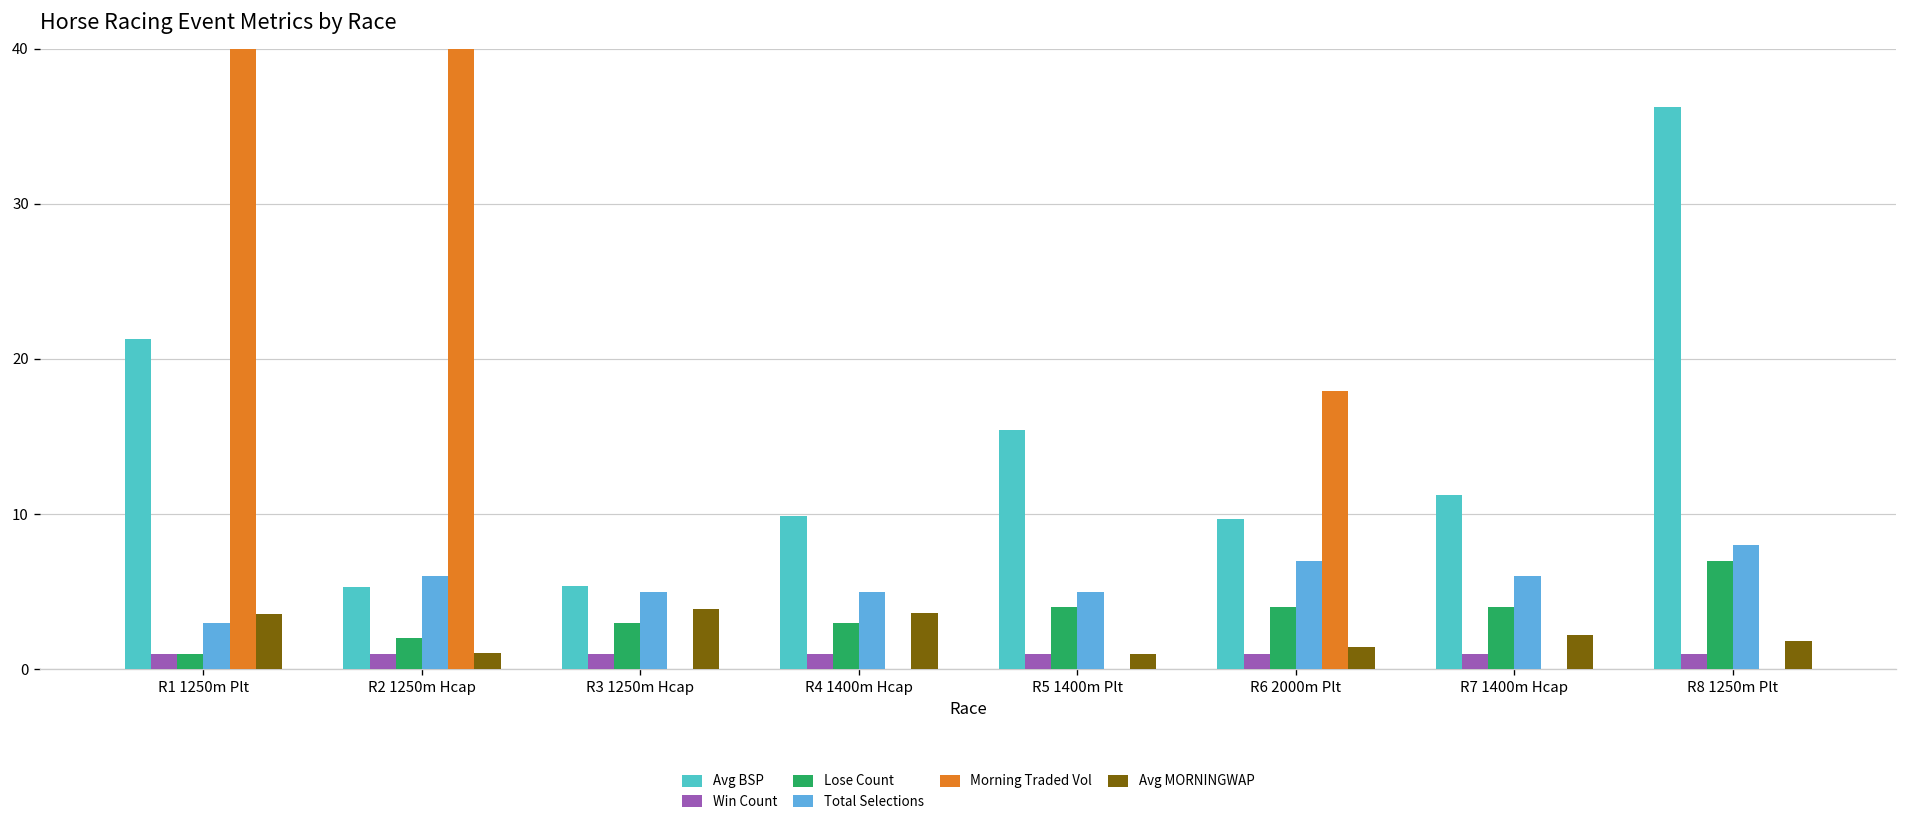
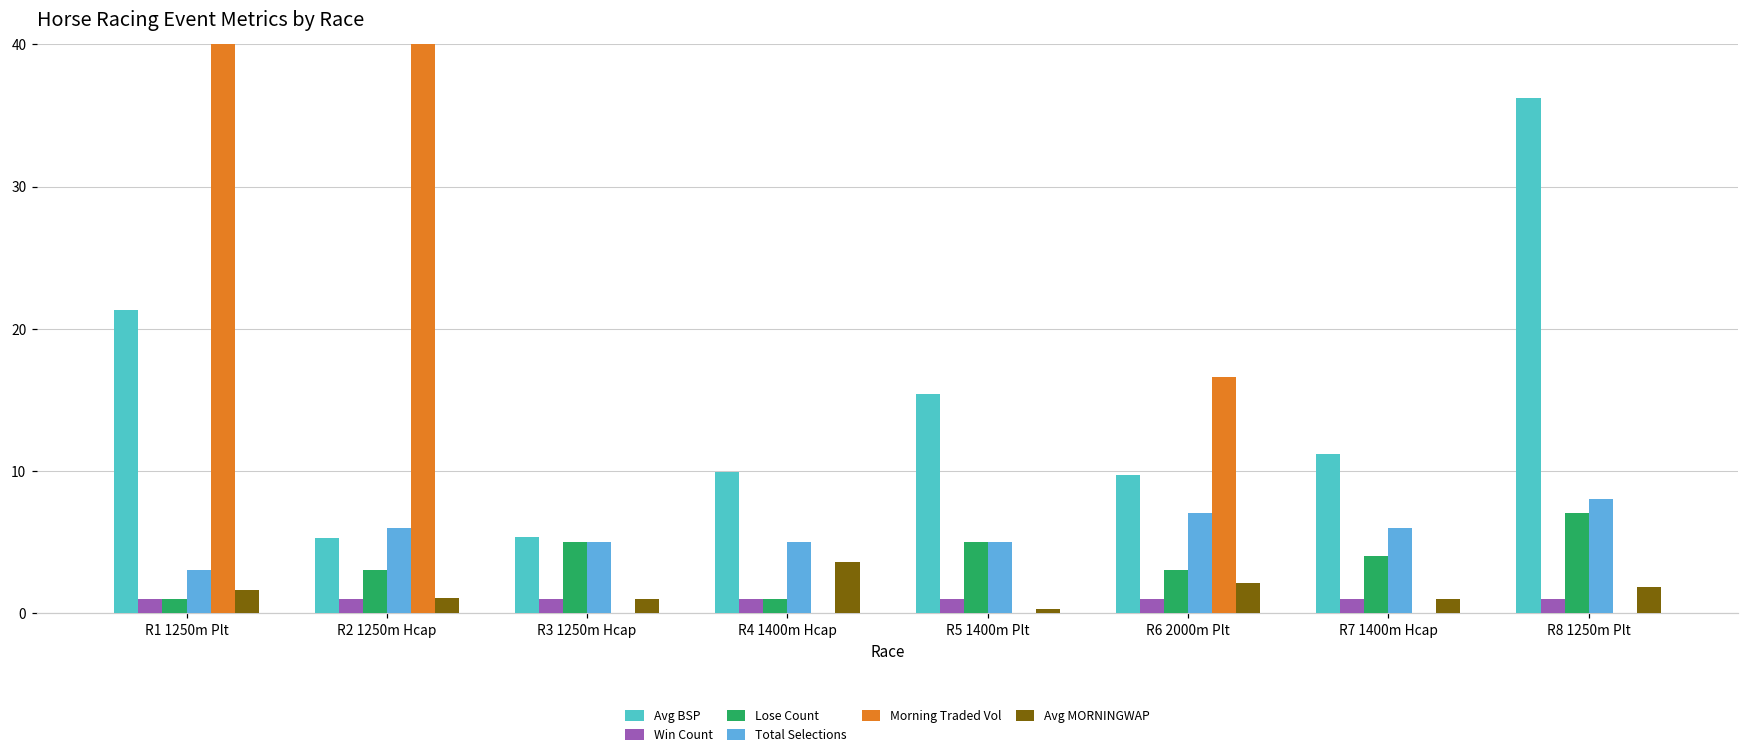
  {
    "Win Count": {
      "R1 1250m Plt": 1.0,
      "R2 1250m Hcap": 1.0,
      "R3 1250m Hcap": 1.0,
      "R4 1400m Hcap": 1.0,
      "R5 1400m Plt": 1.0,
      "R6 2000m Plt": 1.0,
      "R7 1400m Hcap": 1.0,
      "R8 1250m Plt": 1.0
    },
    "Lose Count": {
      "R1 1250m Plt": 1,
-     "R2 1250m Hcap": 2,
-     "R3 1250m Hcap": 3,
-     "R4 1400m Hcap": 3,
-     "R5 1400m Plt": 4,
-     "R6 2000m Plt": 4,
+     "R2 1250m Hcap": 3,
+     "R3 1250m Hcap": 5,
+     "R4 1400m Hcap": 1,
+     "R5 1400m Plt": 5,
+     "R6 2000m Plt": 3,
      "R7 1400m Hcap": 4,
      "R8 1250m Plt": 7
    },
    "Morning Traded Vol": {
      "R3 1250m Hcap": 0.0,
      "R4 1400m Hcap": 0.0,
      "R5 1400m Plt": 0.0,
-     "R6 2000m Plt": 17.9,
+     "R6 2000m Plt": 16.6,
      "R7 1400m Hcap": 0.0,
      "R8 1250m Plt": 0.0
    },
    "Avg MORNINGWAP": {
-     "R1 1250m Plt": 3.5,
+     "R1 1250m Plt": 1.6,
      "R2 1250m Hcap": 1.0,
-     "R3 1250m Hcap": 3.9,
+     "R3 1250m Hcap": 1.0,
      "R4 1400m Hcap": 3.6,
-     "R5 1400m Plt": 1.0,
-     "R6 2000m Plt": 1.4,
-     "R7 1400m Hcap": 2.2,
+     "R5 1400m Plt": 0.3,
+     "R6 2000m Plt": 2.1,
+     "R7 1400m Hcap": 1.0,
      "R8 1250m Plt": 1.8
    }
  }
